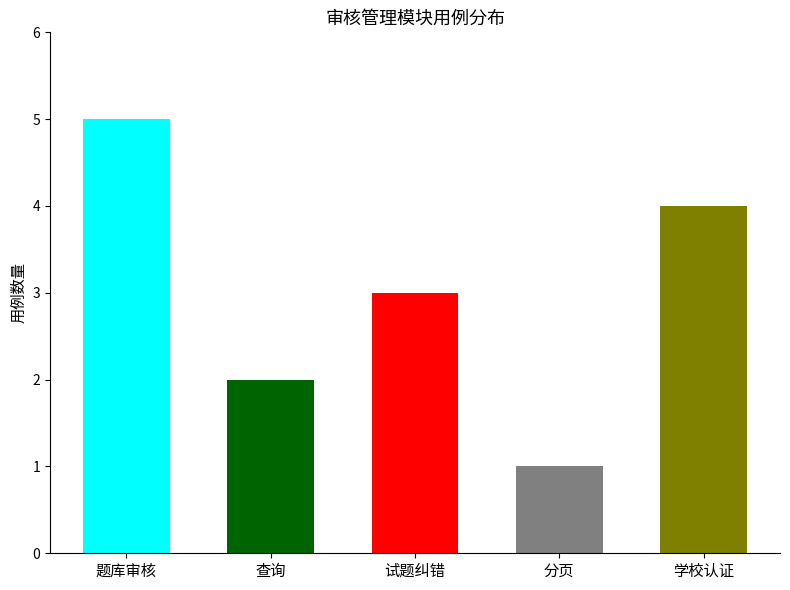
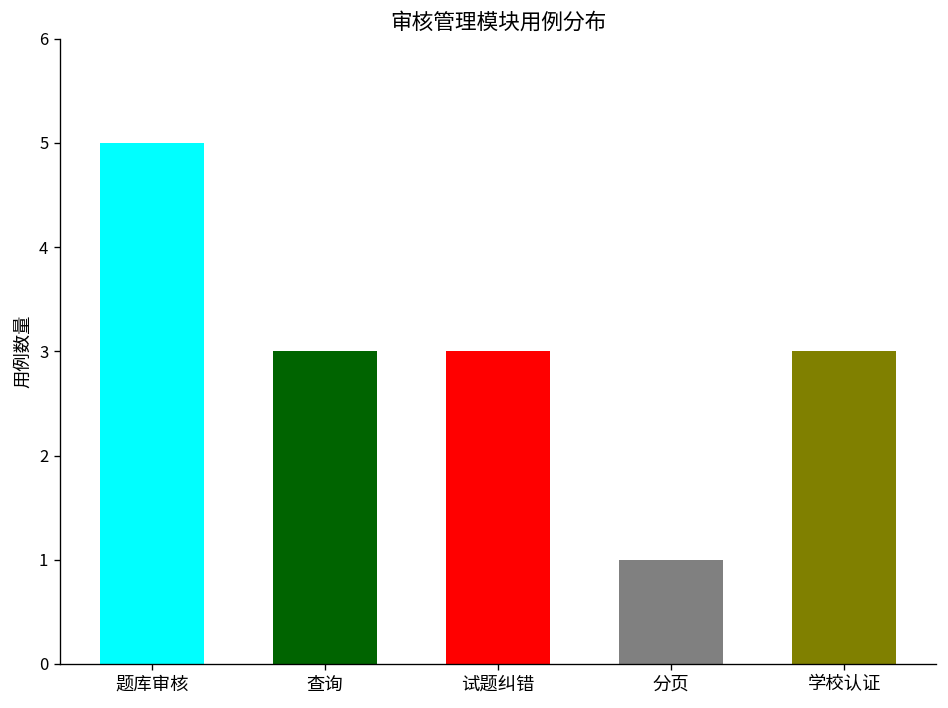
  {
    "题库审核": 5,
-   "查询": 2,
+   "查询": 3,
    "试题纠错": 3,
    "分页": 1,
-   "学校认证": 4
+   "学校认证": 3
  }
